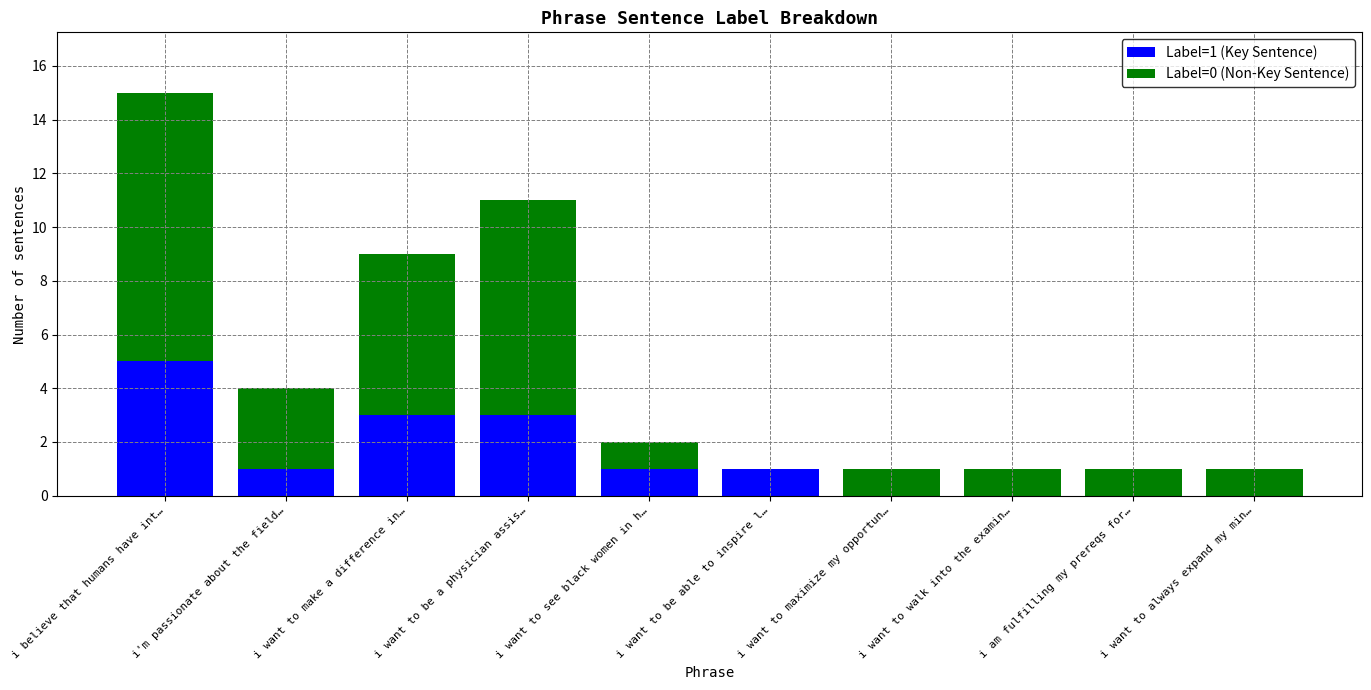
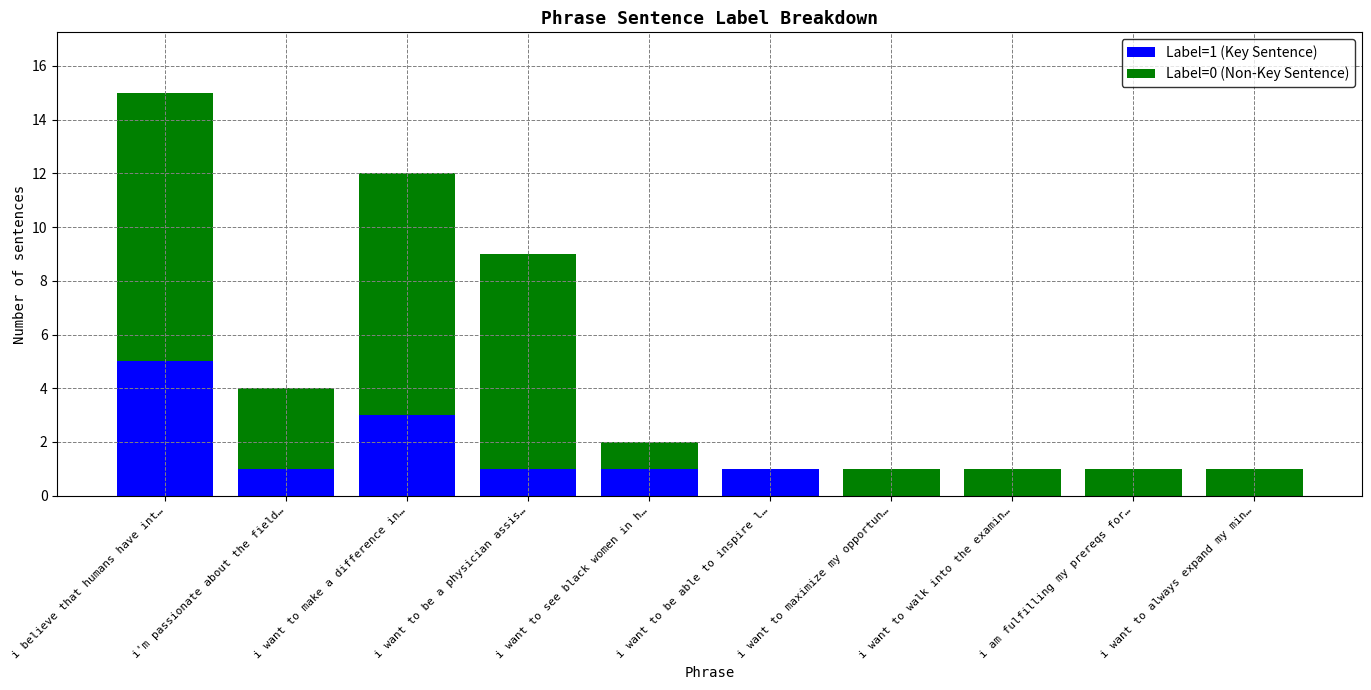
  {
    "Label=1 (Key Sentence)": {
      "i believe that humans have int…": 5,
      "i'm passionate about the field…": 1,
      "i want to make a difference in…": 3,
-     "i want to be a physician assis…": 3,
+     "i want to be a physician assis…": 1,
      "i want to see black women in h…": 1,
      "i want to be able to inspire l…": 1,
      "i want to maximize my opportun…": 0,
      "i want to walk into the examin…": 0,
      "i am fulfilling my prereqs for…": 0,
      "i want to always expand my min…": 0
    },
    "Label=0 (Non-Key Sentence)": {
      "i believe that humans have int…": 10,
      "i'm passionate about the field…": 3,
-     "i want to make a difference in…": 6,
+     "i want to make a difference in…": 9,
      "i want to be a physician assis…": 8,
      "i want to see black women in h…": 1,
      "i want to be able to inspire l…": 0,
      "i want to maximize my opportun…": 1,
      "i want to walk into the examin…": 1,
      "i am fulfilling my prereqs for…": 1,
      "i want to always expand my min…": 1
    }
  }
